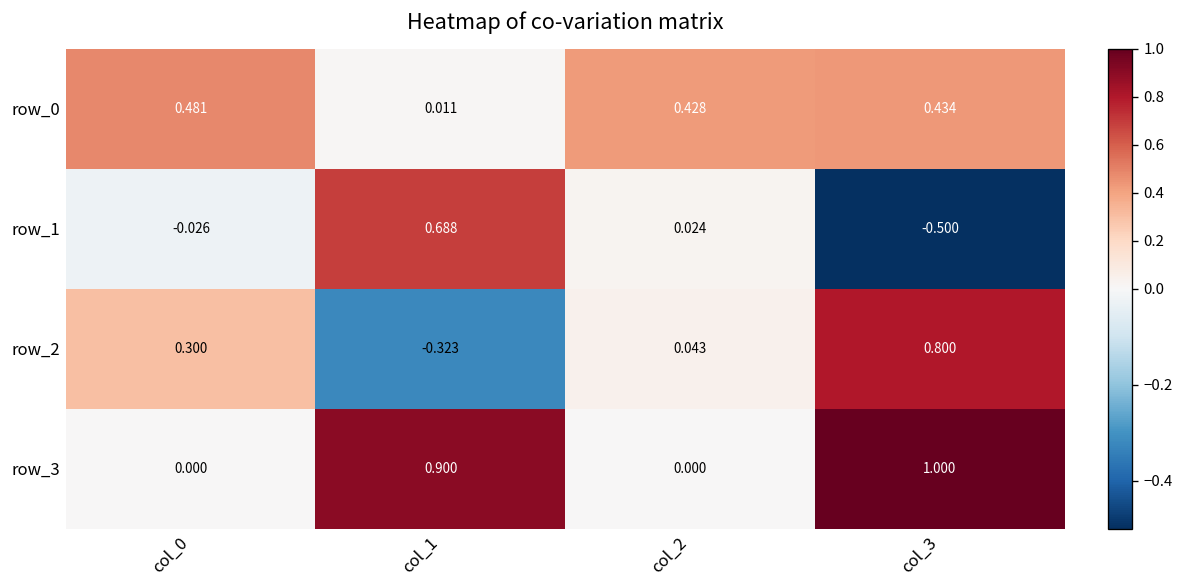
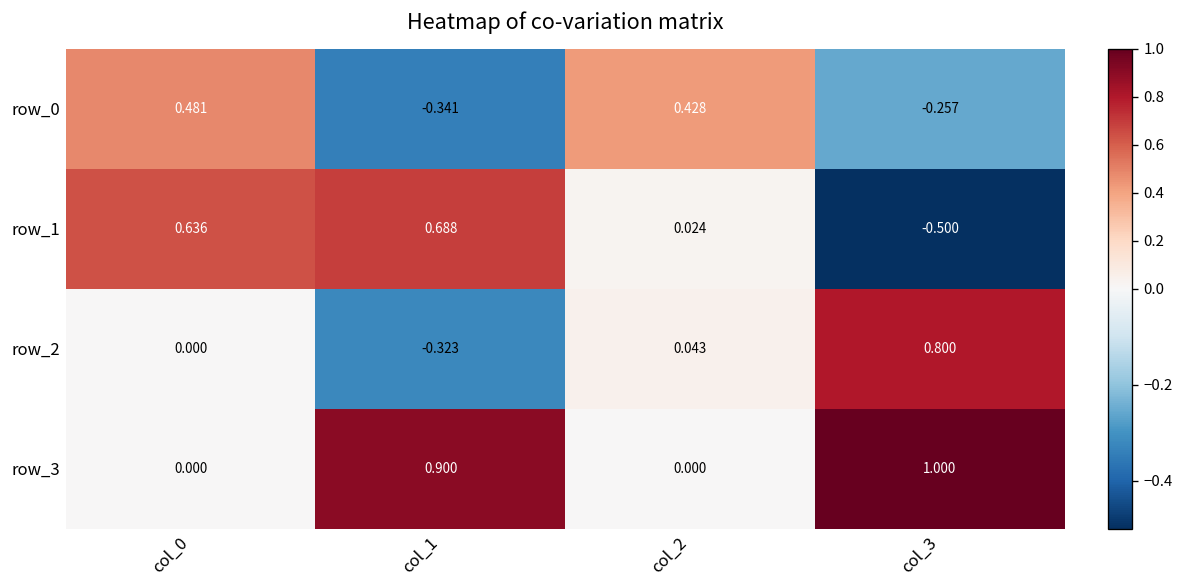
  {
    "row_0": {
      "col_0": 0.481,
-     "col_1": 0.011,
+     "col_1": -0.341,
      "col_2": 0.428,
-     "col_3": 0.434
+     "col_3": -0.257
    },
    "row_1": {
-     "col_0": -0.026,
+     "col_0": 0.636,
      "col_1": 0.688,
      "col_2": 0.024,
      "col_3": -0.500
    },
    "row_2": {
-     "col_0": 0.300,
+     "col_0": 0.000,
      "col_1": -0.323,
      "col_2": 0.043,
      "col_3": 0.800
    },
    "row_3": {
      "col_0": 0.000,
      "col_1": 0.900,
      "col_2": 0.000,
      "col_3": 1.000
    }
  }
